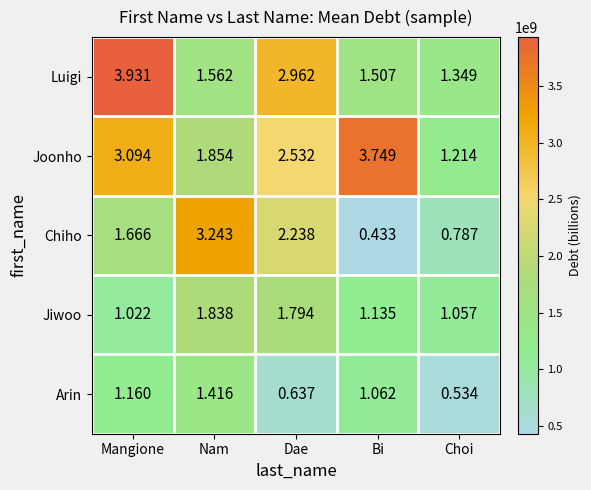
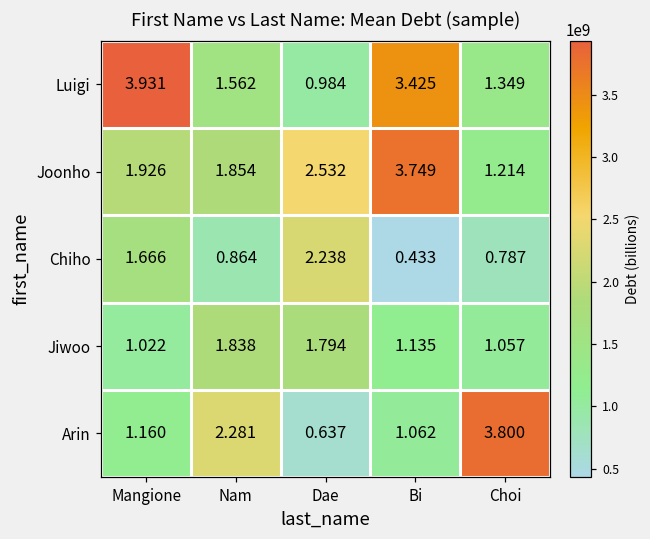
  {
    "Luigi": {
      "Mangione": 3.931,
      "Nam": 1.562,
-     "Dae": 2.962,
-     "Bi": 1.507,
+     "Dae": 0.984,
+     "Bi": 3.425,
      "Choi": 1.349
    },
    "Joonho": {
-     "Mangione": 3.094,
+     "Mangione": 1.926,
      "Nam": 1.854,
      "Dae": 2.532,
      "Bi": 3.749,
      "Choi": 1.214
    },
    "Chiho": {
      "Mangione": 1.666,
-     "Nam": 3.243,
+     "Nam": 0.864,
      "Dae": 2.238,
      "Bi": 0.433,
      "Choi": 0.787
    },
    "Jiwoo": {
      "Mangione": 1.022,
      "Nam": 1.838,
      "Dae": 1.794,
      "Bi": 1.135,
      "Choi": 1.057
    },
    "Arin": {
      "Mangione": 1.160,
-     "Nam": 1.416,
+     "Nam": 2.281,
      "Dae": 0.637,
      "Bi": 1.062,
-     "Choi": 0.534
+     "Choi": 3.800
    }
  }
